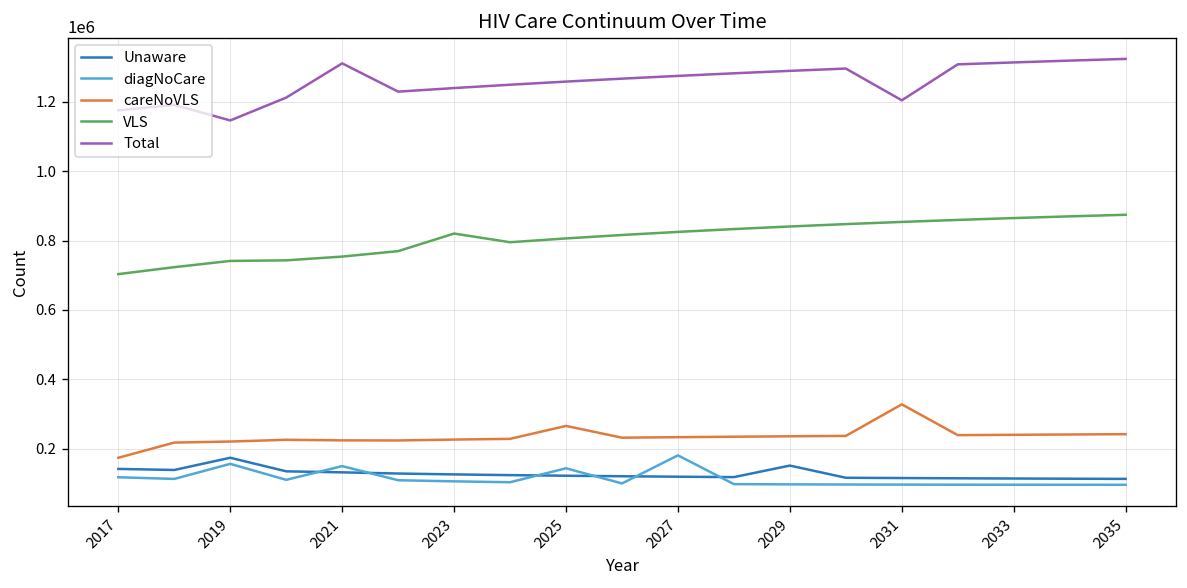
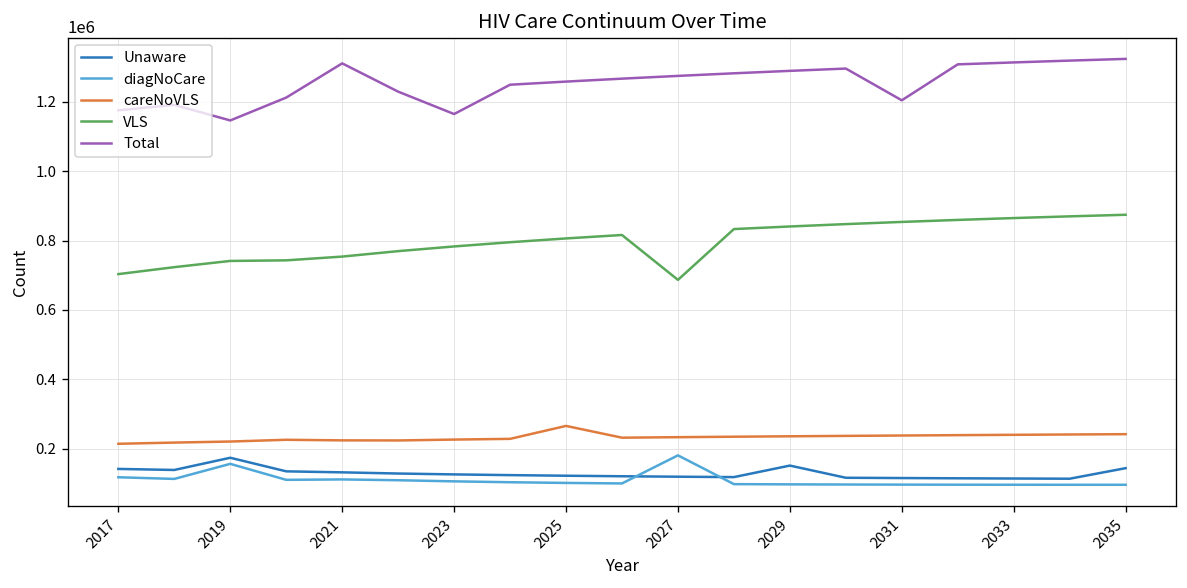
  {
    "Unaware": {
      "2017": 140000,
      "2019": 170000,
      "2021": 130000,
      "2023": 130000,
      "2025": 120000,
      "2027": 120000,
      "2029": 150000,
      "2031": 110000,
      "2033": 110000,
-     "2035": 110000
+     "2035": 140000
    },
    "diagNoCare": {
      "2017": 120000,
      "2019": 160000,
-     "2021": 150000,
+     "2021": 110000,
      "2023": 110000,
-     "2025": 140000,
+     "2025": 100000,
      "2027": 180000,
      "2029": 100000,
      "2031": 100000,
      "2033": 100000,
      "2035": 100000
    },
    "careNoVLS": {
-     "2017": 170000,
+     "2017": 210000,
      "2019": 220000,
      "2021": 220000,
      "2023": 230000,
      "2025": 270000,
      "2027": 230000,
      "2029": 240000,
-     "2031": 330000,
+     "2031": 240000,
      "2033": 240000,
      "2035": 240000
    },
    "VLS": {
      "2017": 700000,
      "2019": 740000,
      "2021": 750000,
-     "2023": 820000,
+     "2023": 780000,
      "2025": 810000,
-     "2027": 820000,
+     "2027": 690000,
      "2029": 840000,
      "2031": 850000,
      "2033": 860000,
      "2035": 870000
    },
    "Total": {
      "2019": 1150000,
      "2021": 1310000,
-     "2023": 1240000,
+     "2023": 1160000,
      "2025": 1260000,
      "2027": 1270000,
      "2029": 1290000,
      "2031": 1200000,
      "2033": 1310000,
      "2035": 1320000
    }
  }
